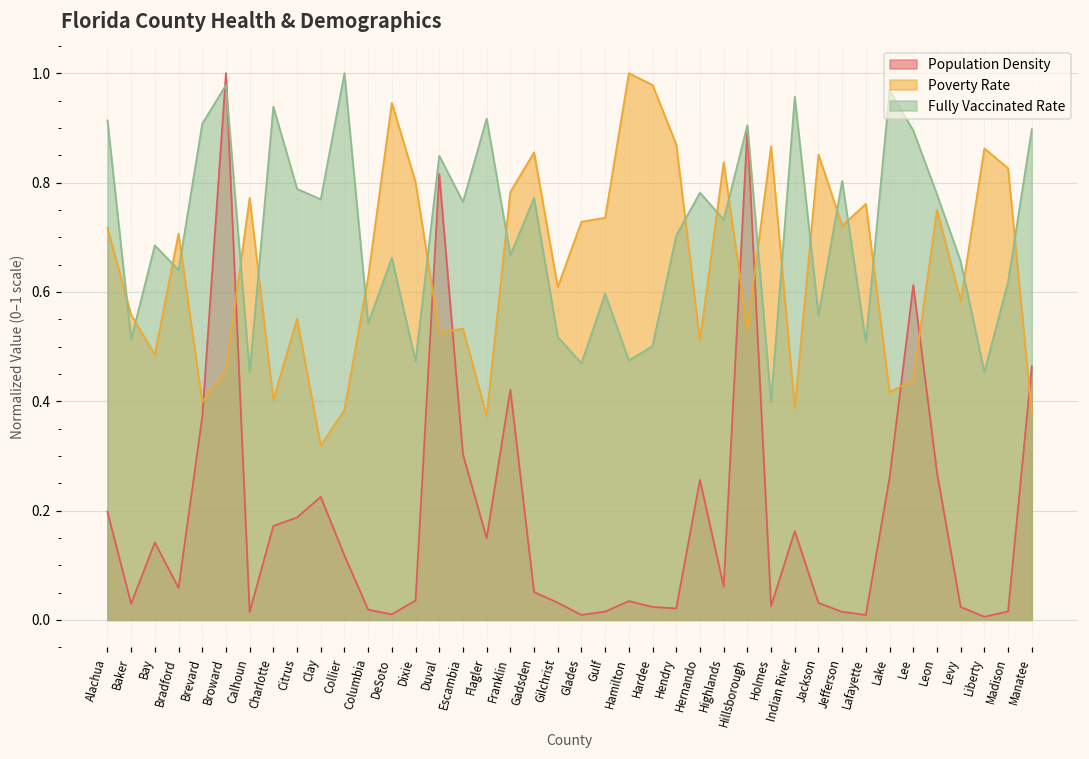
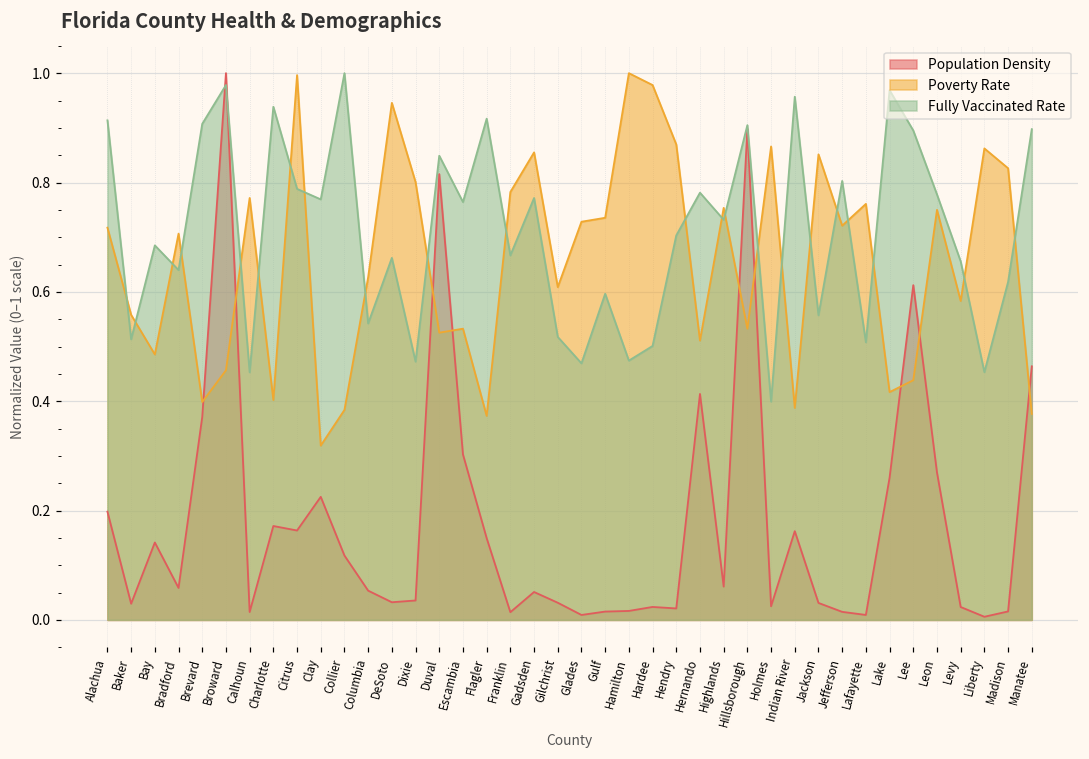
  {
    "Population Density": {
      "Alachua": 0.20,
      "Baker": 0.03,
      "Bay": 0.14,
      "Bradford": 0.06,
      "Brevard": 0.37,
      "Broward": 1.00,
      "Calhoun": 0.01,
      "Charlotte": 0.17,
-     "Citrus": 0.19,
+     "Citrus": 0.16,
      "Clay": 0.23,
      "Collier": 0.12,
-     "Columbia": 0.02,
-     "DeSoto": 0.01,
+     "Columbia": 0.05,
+     "DeSoto": 0.03,
      "Dixie": 0.04,
      "Duval": 0.82,
      "Escambia": 0.30,
      "Flagler": 0.15,
-     "Franklin": 0.42,
+     "Franklin": 0.01,
      "Gadsden": 0.05,
      "Gilchrist": 0.03,
      "Glades": 0.01,
      "Gulf": 0.02,
-     "Hamilton": 0.03,
+     "Hamilton": 0.02,
      "Hardee": 0.02,
      "Hendry": 0.02,
-     "Hernando": 0.26,
+     "Hernando": 0.41,
      "Highlands": 0.06,
      "Hillsborough": 0.90,
      "Holmes": 0.02,
      "Indian River": 0.16,
      "Jackson": 0.03,
      "Jefferson": 0.01,
      "Lafayette": 0.01,
      "Lake": 0.26,
      "Lee": 0.61,
      "Leon": 0.27,
      "Levy": 0.02,
      "Liberty": 0.01,
      "Madison": 0.02,
      "Manatee": 0.46
    },
    "Poverty Rate": {
      "Alachua": 0.72,
      "Baker": 0.56,
      "Bay": 0.49,
      "Bradford": 0.71,
      "Brevard": 0.40,
      "Broward": 0.46,
      "Calhoun": 0.77,
      "Charlotte": 0.40,
-     "Citrus": 0.55,
+     "Citrus": 1.00,
      "Clay": 0.32,
      "Collier": 0.38,
      "Columbia": 0.63,
      "DeSoto": 0.95,
      "Dixie": 0.80,
      "Duval": 0.53,
      "Escambia": 0.53,
      "Flagler": 0.37,
      "Franklin": 0.78,
      "Gadsden": 0.86,
      "Gilchrist": 0.61,
      "Glades": 0.73,
      "Gulf": 0.74,
      "Hamilton": 1.00,
      "Hardee": 0.98,
      "Hendry": 0.87,
      "Hernando": 0.51,
-     "Highlands": 0.84,
+     "Highlands": 0.75,
      "Hillsborough": 0.53,
      "Holmes": 0.87,
      "Indian River": 0.39,
      "Jackson": 0.85,
      "Jefferson": 0.72,
      "Lafayette": 0.76,
      "Lake": 0.42,
      "Lee": 0.44,
      "Leon": 0.75,
      "Levy": 0.58,
      "Liberty": 0.86,
      "Madison": 0.83,
      "Manatee": 0.38
    },
    "Fully Vaccinated Rate": {
      "Alachua": 0.91,
      "Baker": 0.51,
      "Bay": 0.69,
      "Bradford": 0.64,
      "Brevard": 0.91,
      "Broward": 0.98,
      "Calhoun": 0.45,
      "Charlotte": 0.94,
      "Citrus": 0.79,
      "Clay": 0.77,
      "Collier": 1.00,
      "Columbia": 0.54,
      "DeSoto": 0.66,
      "Dixie": 0.47,
      "Duval": 0.85,
      "Escambia": 0.76,
      "Flagler": 0.92,
      "Franklin": 0.67,
      "Gadsden": 0.77,
      "Gilchrist": 0.52,
      "Glades": 0.47,
      "Gulf": 0.60,
      "Hamilton": 0.47,
      "Hardee": 0.50,
      "Hendry": 0.70,
      "Hernando": 0.78,
      "Highlands": 0.73,
      "Hillsborough": 0.90,
      "Holmes": 0.40,
      "Indian River": 0.96,
      "Jackson": 0.56,
      "Jefferson": 0.80,
      "Lafayette": 0.51,
      "Lee": 0.90,
      "Leon": 0.78,
      "Levy": 0.66,
      "Liberty": 0.45,
      "Madison": 0.62,
      "Manatee": 0.90
    }
  }
